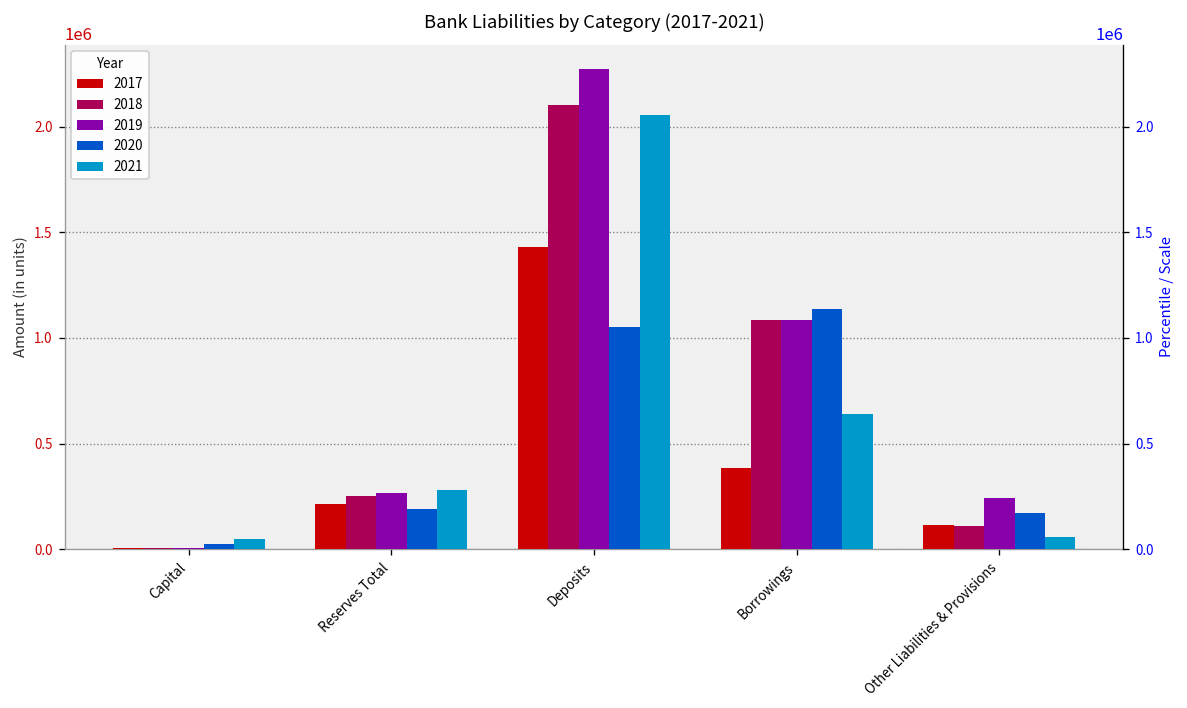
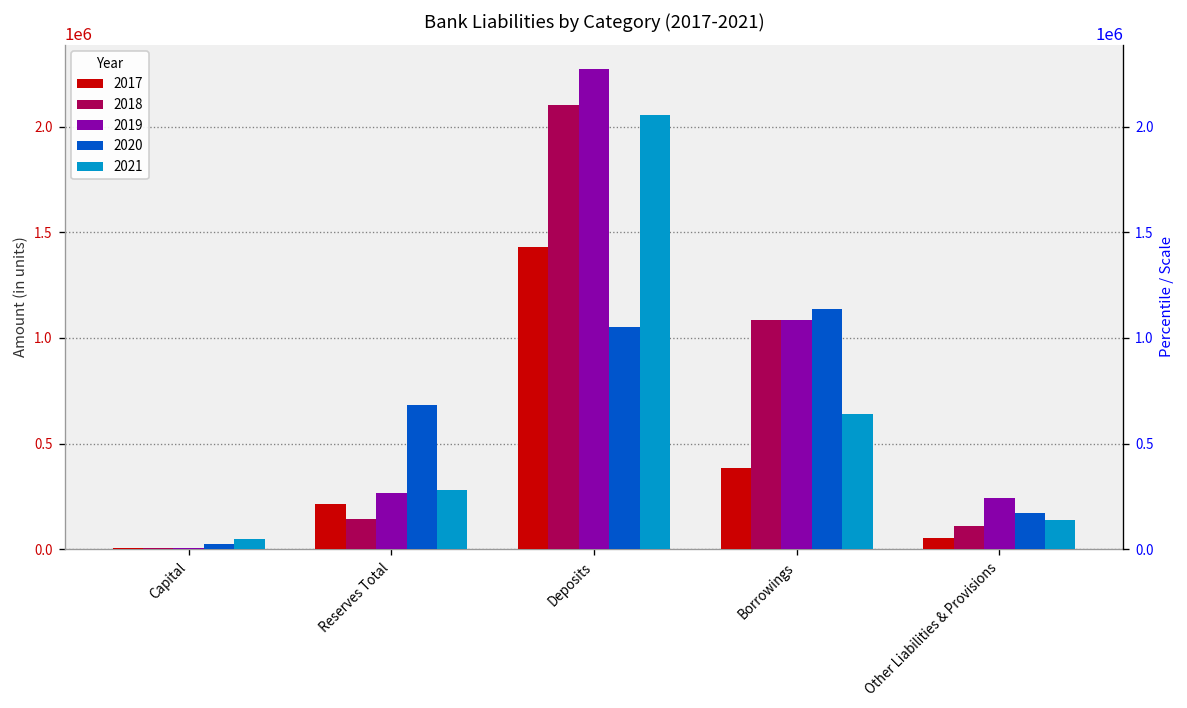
  {
    "2017": {
      "Reserves Total": 220000,
      "Deposits": 1430000,
      "Borrowings": 390000,
-     "Other Liabilities & Provisions": 120000
+     "Other Liabilities & Provisions": 50000
    },
    "2018": {
-     "Reserves Total": 250000,
+     "Reserves Total": 140000,
      "Deposits": 2100000,
      "Borrowings": 1090000,
      "Other Liabilities & Provisions": 110000
    },
    "2019": {
      "Reserves Total": 260000,
      "Deposits": 2280000,
      "Borrowings": 1080000,
      "Other Liabilities & Provisions": 240000
    },
    "2020": {
      "Capital": 30000,
-     "Reserves Total": 190000,
+     "Reserves Total": 680000,
      "Deposits": 1050000,
      "Borrowings": 1140000,
      "Other Liabilities & Provisions": 170000
    },
    "2021": {
      "Capital": 50000,
      "Reserves Total": 280000,
      "Deposits": 2060000,
      "Borrowings": 640000,
-     "Other Liabilities & Provisions": 60000
+     "Other Liabilities & Provisions": 140000
    }
  }
